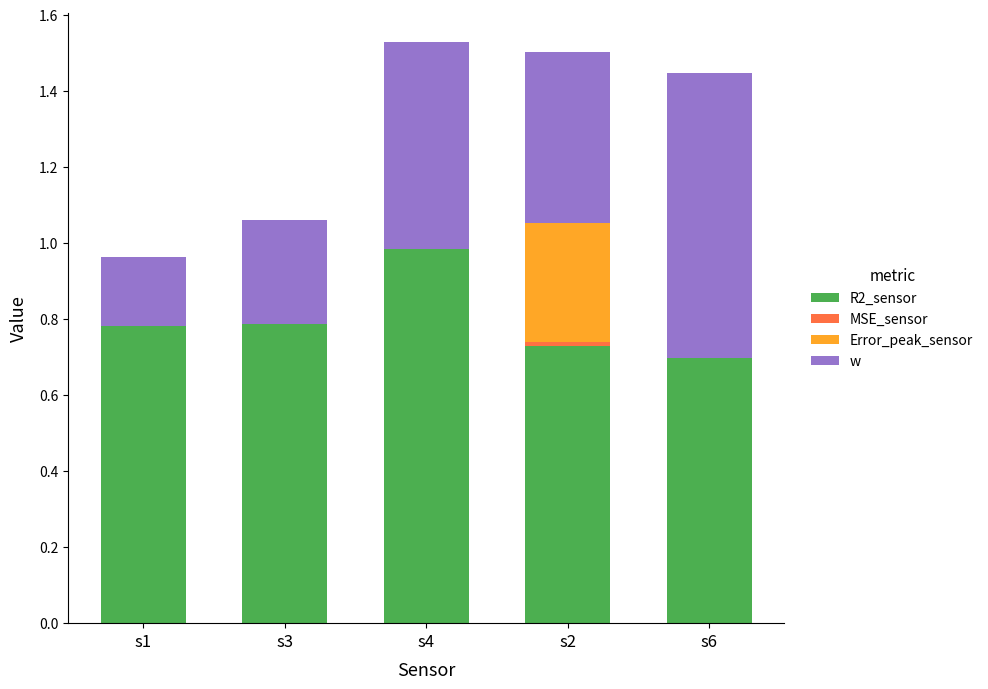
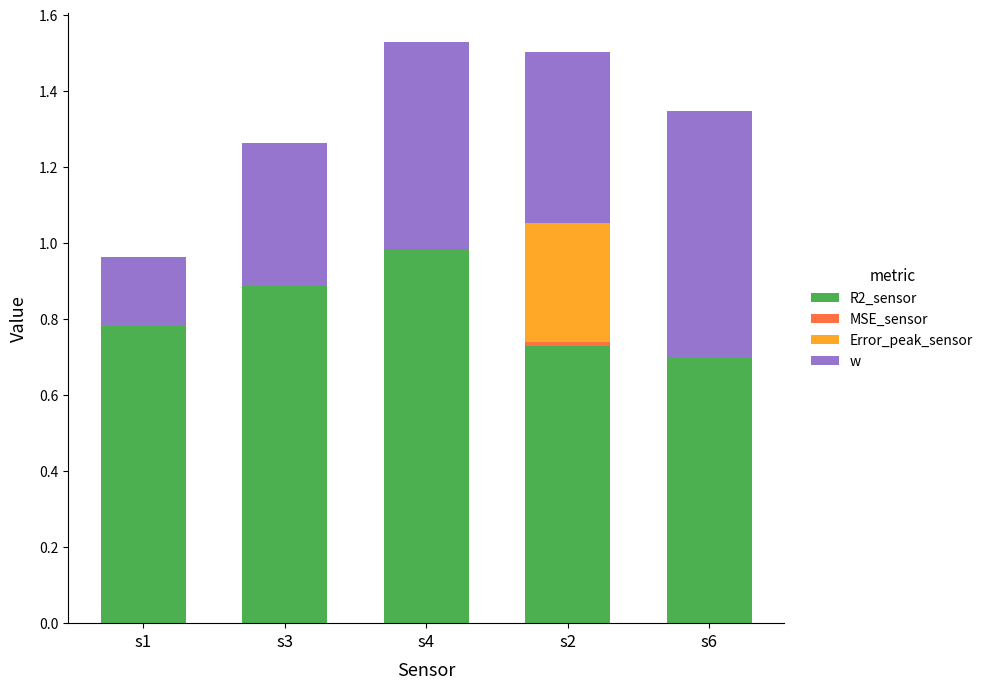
  {
    "R2_sensor": {
      "s4": 0.99,
      "s2": 0.73
    },
    "MSE_sensor": {
      "s2": 0.01
    },
    "Error_peak_sensor": {
-     "s3": -0.12,
+     "s3": -0.02,
      "s2": 0.31
    },
    "w": {
      "s1": 0.18,
-     "s3": 0.27,
+     "s3": 0.38,
      "s4": 0.55,
      "s2": 0.45,
-     "s6": 0.75
+     "s6": 0.65
    }
  }
